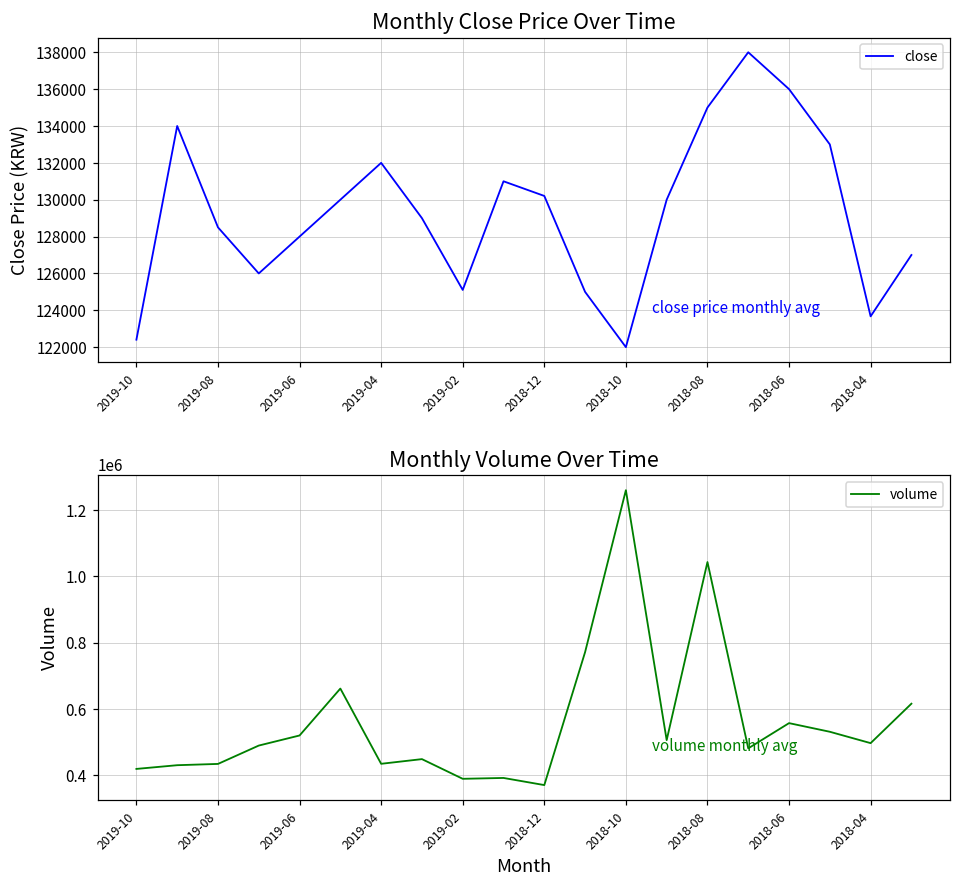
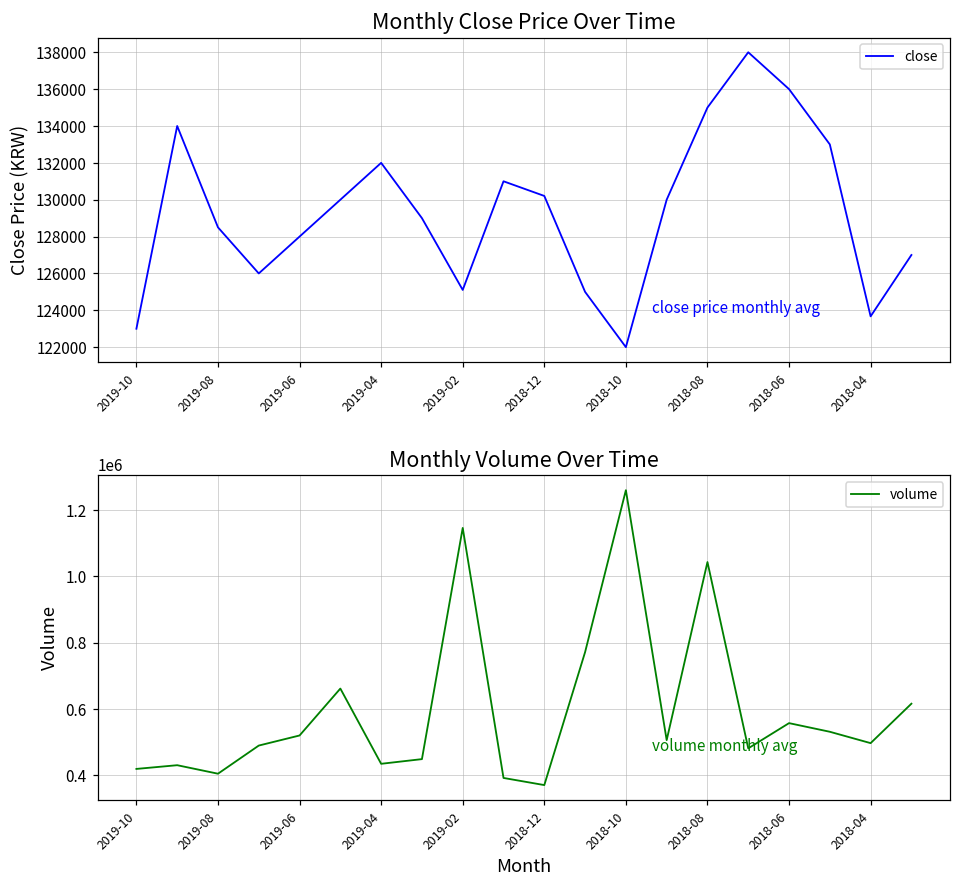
  {
    "Monthly Close Price Over Time": {
-     "2019-10": 122400,
+     "2019-10": 123000,
      "2019-08": 128500,
      "2019-06": 128000,
      "2019-04": 132000,
      "2019-02": 125100,
      "2018-12": 130200,
      "2018-10": 122000,
      "2018-08": 135000,
      "2018-06": 136000,
      "2018-04": 123700
    },
    "Monthly Volume Over Time": {
      "2019-10": 420000,
-     "2019-08": 430000,
+     "2019-08": 400000,
      "2019-06": 520000,
      "2019-04": 430000,
-     "2019-02": 390000,
+     "2019-02": 1150000,
      "2018-12": 370000,
      "2018-10": 1260000,
      "2018-08": 1040000,
      "2018-06": 560000,
      "2018-04": 500000
    }
  }
